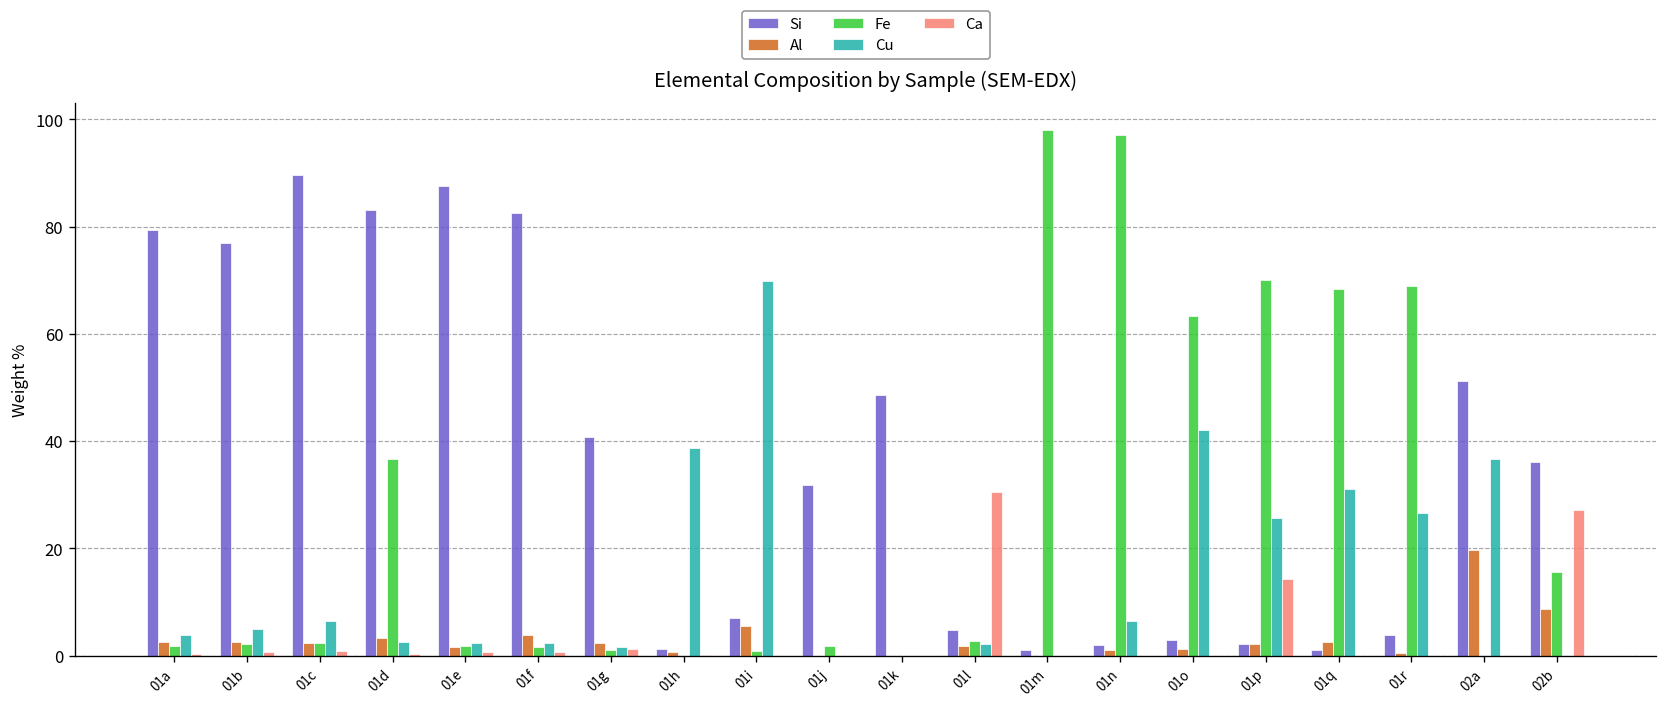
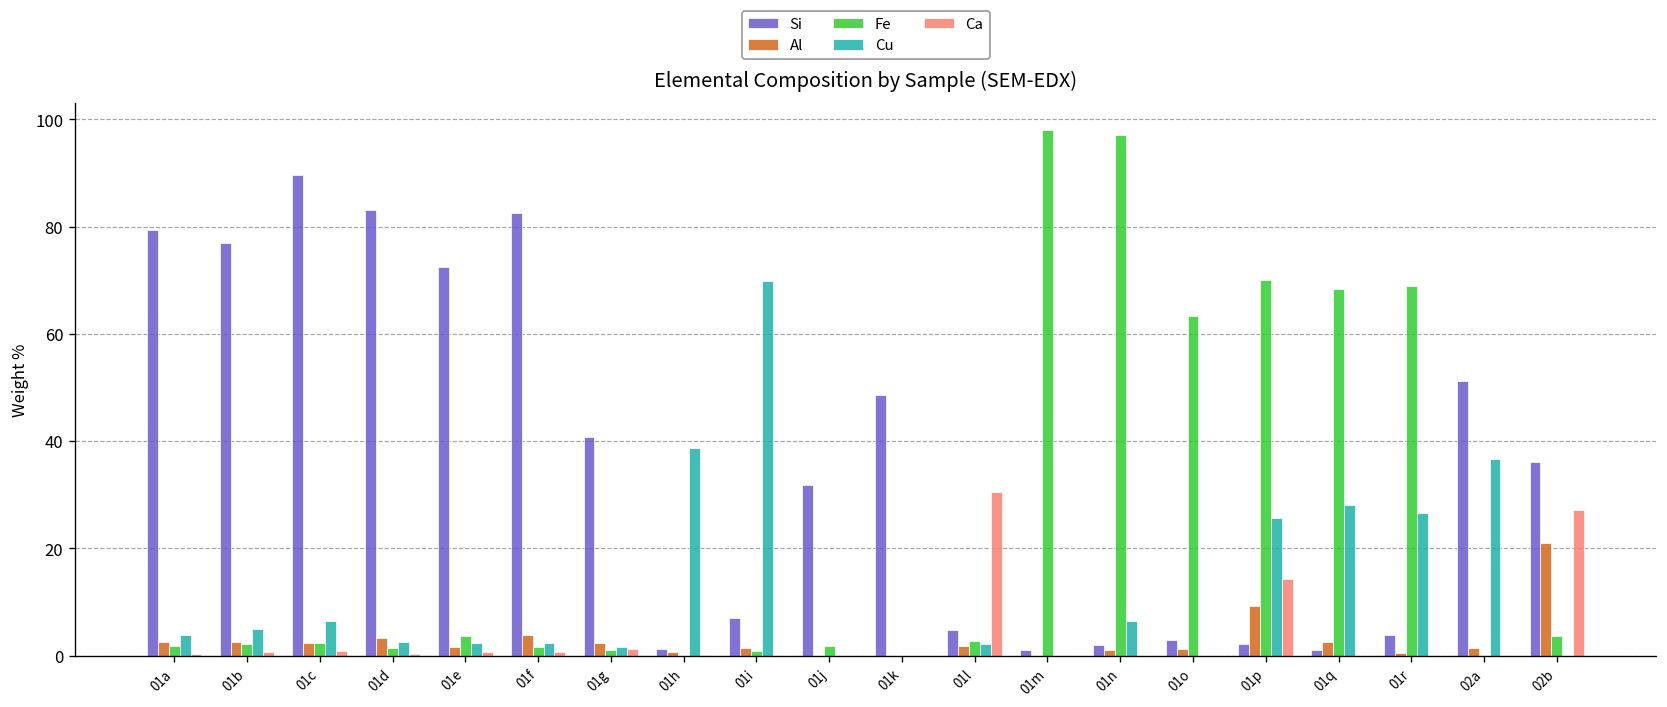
  {
    "Si": {
      "01a": 79,
      "01b": 77,
      "01c": 90,
      "01d": 83,
-     "01e": 88,
+     "01e": 72,
      "01f": 83,
      "01g": 41,
      "01h": 1,
      "01i": 7,
      "01j": 32,
      "01k": 49,
      "01l": 5,
      "01m": 1,
      "01n": 2,
      "01o": 3,
      "01p": 2,
      "01q": 1,
      "01r": 4,
      "02a": 51,
      "02b": 36
    },
    "Al": {
      "01a": 3,
      "01b": 3,
      "01c": 2,
      "01d": 3,
      "01e": 2,
      "01f": 4,
      "01g": 2,
      "01h": 1,
-     "01i": 6,
+     "01i": 1,
      "01j": 0,
      "01k": 0,
      "01l": 2,
      "01m": 0,
      "01n": 1,
      "01o": 1,
-     "01p": 2,
+     "01p": 9,
      "01q": 3,
-     "02a": 20,
-     "02b": 9
+     "02a": 2,
+     "02b": 21
    },
    "Fe": {
      "01a": 2,
      "01b": 2,
      "01c": 2,
-     "01d": 37,
-     "01e": 2,
+     "01d": 2,
+     "01e": 4,
      "01f": 2,
      "01g": 1,
      "01h": 0,
      "01i": 1,
      "01j": 2,
      "01k": 0,
      "01l": 3,
      "01m": 98,
      "01n": 97,
      "01o": 63,
      "01p": 70,
      "01q": 68,
      "01r": 69,
      "02a": 0,
-     "02b": 16
+     "02b": 4
    },
    "Cu": {
      "01a": 4,
      "01b": 5,
      "01c": 6,
      "01d": 3,
      "01e": 2,
      "01f": 2,
      "01g": 2,
      "01h": 39,
      "01i": 70,
      "01j": 0,
      "01k": 0,
      "01l": 2,
      "01m": 0,
      "01n": 6,
-     "01o": 42,
+     "01o": 0,
      "01p": 26,
-     "01q": 31,
+     "01q": 28,
      "01r": 27,
      "02a": 37,
      "02b": 0
    },
    "Ca": {
      "01b": 1,
      "01c": 1,
      "01e": 1,
      "01f": 1,
      "01g": 1,
      "01i": 0,
      "01j": 0,
      "01k": 0,
      "01l": 31,
      "01m": 0,
      "01n": 0,
      "01o": 0,
      "01p": 14,
      "01q": 0,
      "01r": 0,
      "02a": 0,
      "02b": 27
    }
  }
